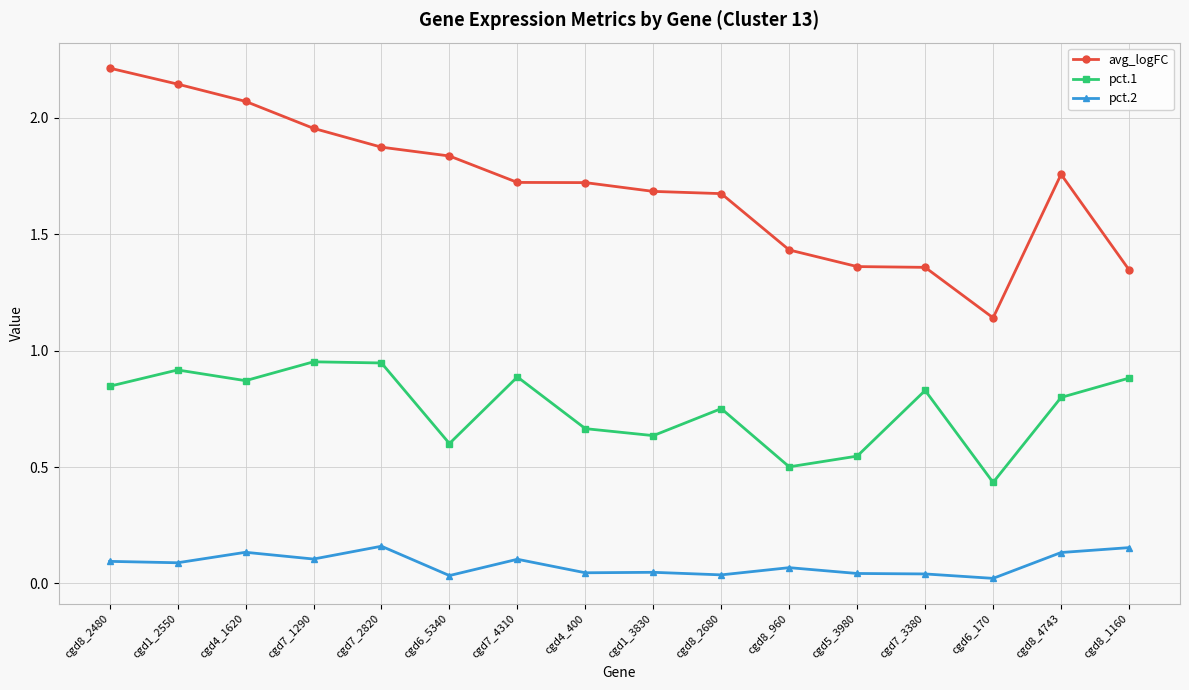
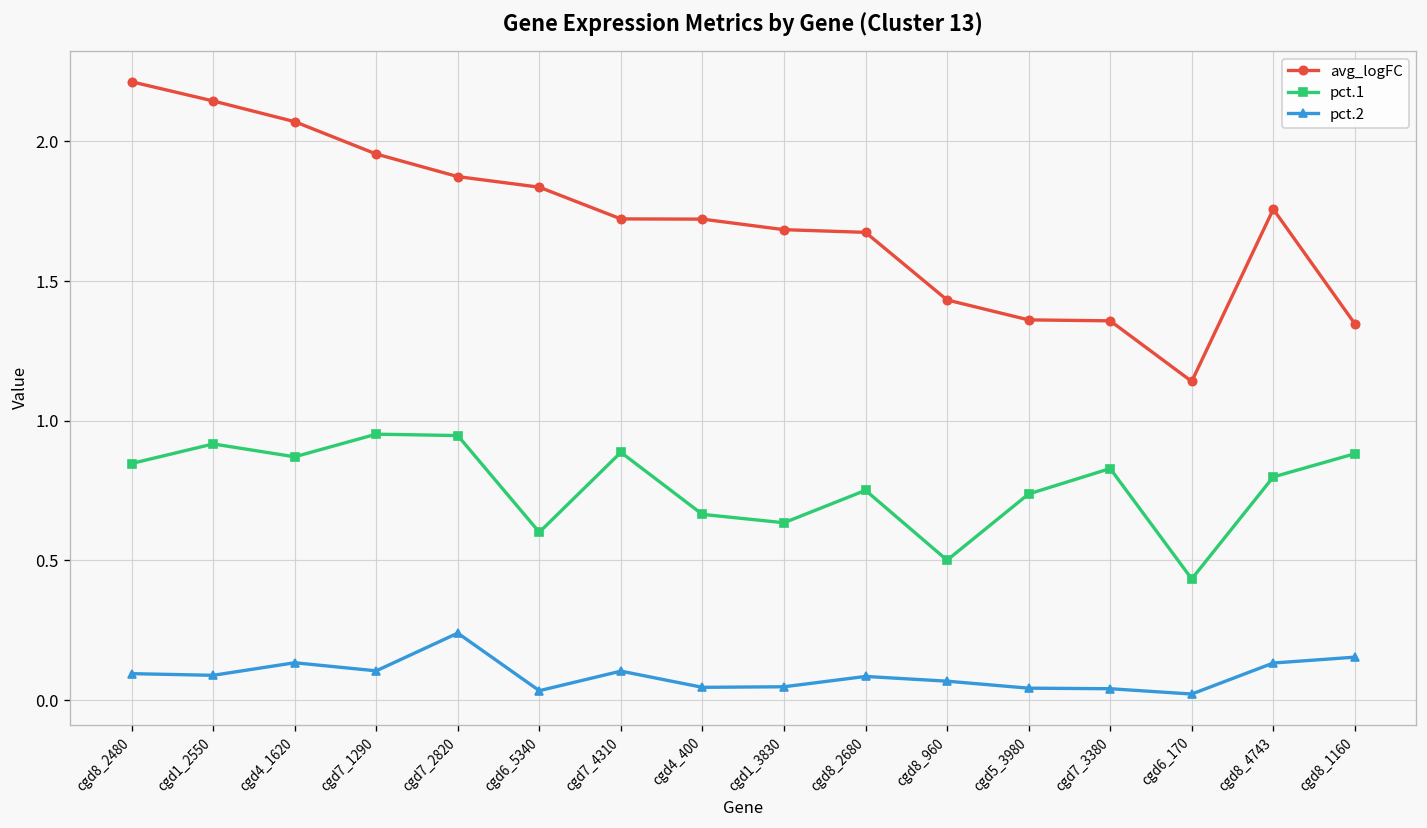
  {
    "avg_logFC": {
      "cgd8_2480": 2.21,
      "cgd1_2550": 2.14,
      "cgd4_1620": 2.07,
      "cgd7_1290": 1.95,
      "cgd7_2820": 1.87,
      "cgd6_5340": 1.84,
      "cgd7_4310": 1.72,
      "cgd4_400": 1.72,
      "cgd1_3830": 1.68,
      "cgd8_2680": 1.67,
      "cgd8_960": 1.43,
      "cgd5_3980": 1.36,
      "cgd7_3380": 1.36,
      "cgd6_170": 1.14,
      "cgd8_4743": 1.76,
      "cgd8_1160": 1.35
    },
    "pct.1": {
      "cgd8_2480": 0.85,
      "cgd1_2550": 0.92,
      "cgd4_1620": 0.87,
      "cgd7_1290": 0.95,
      "cgd7_2820": 0.95,
      "cgd6_5340": 0.60,
      "cgd7_4310": 0.89,
      "cgd4_400": 0.67,
      "cgd1_3830": 0.64,
      "cgd8_2680": 0.75,
      "cgd8_960": 0.50,
-     "cgd5_3980": 0.55,
+     "cgd5_3980": 0.74,
      "cgd7_3380": 0.83,
      "cgd6_170": 0.43,
      "cgd8_4743": 0.80,
      "cgd8_1160": 0.88
    },
    "pct.2": {
      "cgd8_2480": 0.10,
      "cgd1_2550": 0.09,
      "cgd4_1620": 0.13,
      "cgd7_1290": 0.11,
-     "cgd7_2820": 0.16,
+     "cgd7_2820": 0.24,
      "cgd6_5340": 0.03,
      "cgd7_4310": 0.10,
      "cgd4_400": 0.05,
      "cgd1_3830": 0.05,
-     "cgd8_2680": 0.04,
+     "cgd8_2680": 0.09,
      "cgd8_960": 0.07,
      "cgd5_3980": 0.04,
      "cgd7_3380": 0.04,
      "cgd6_170": 0.02,
      "cgd8_4743": 0.13,
      "cgd8_1160": 0.15
    }
  }
